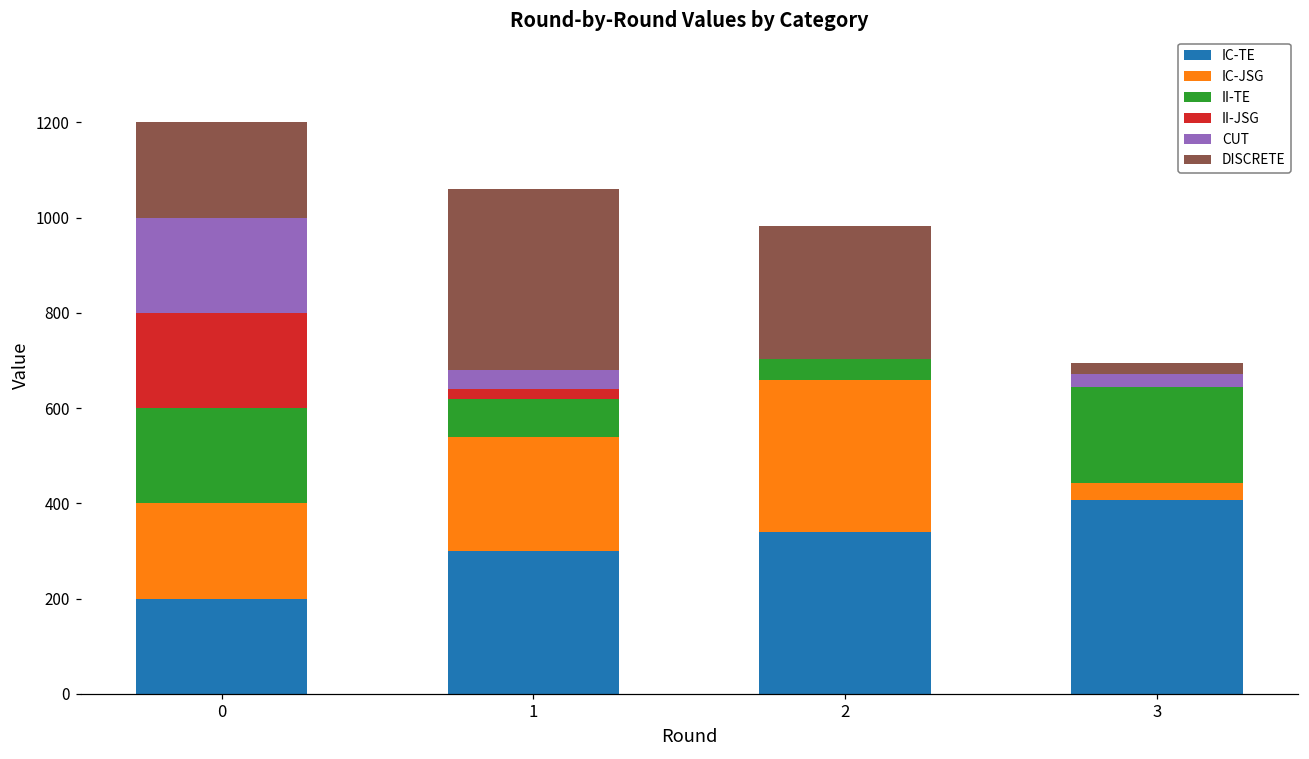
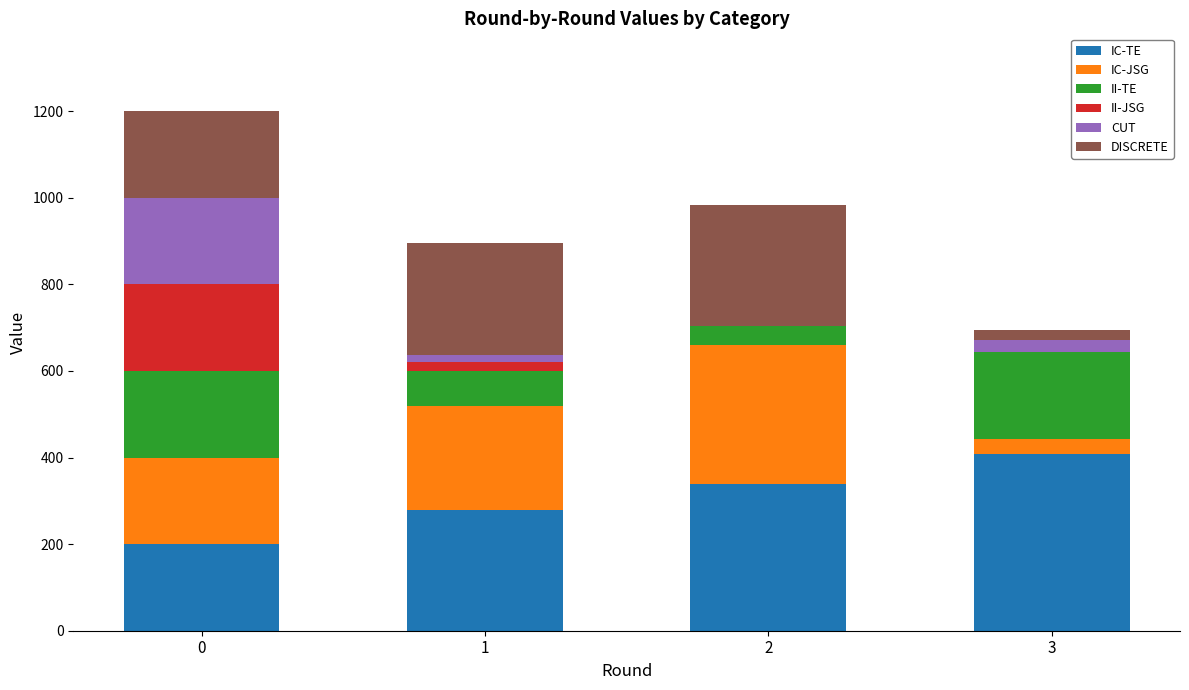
  {
    "IC-TE": {
      "0": 200,
-     "1": 300,
+     "1": 280,
      "2": 340,
      "3": 410
    },
    "IC-JSG": {
      "0": 200,
      "1": 240,
      "2": 320,
      "3": 30
    },
    "II-TE": {
      "0": 200,
      "1": 80,
      "2": 40,
      "3": 200
    },
    "II-JSG": {
      "0": 200,
      "1": 20,
      "2": 0,
      "3": 0
    },
    "CUT": {
      "0": 200,
-     "1": 40,
+     "1": 20,
      "2": 0,
      "3": 30
    },
    "DISCRETE": {
      "0": 200,
-     "1": 380,
+     "1": 260,
      "2": 280,
      "3": 20
    }
  }
